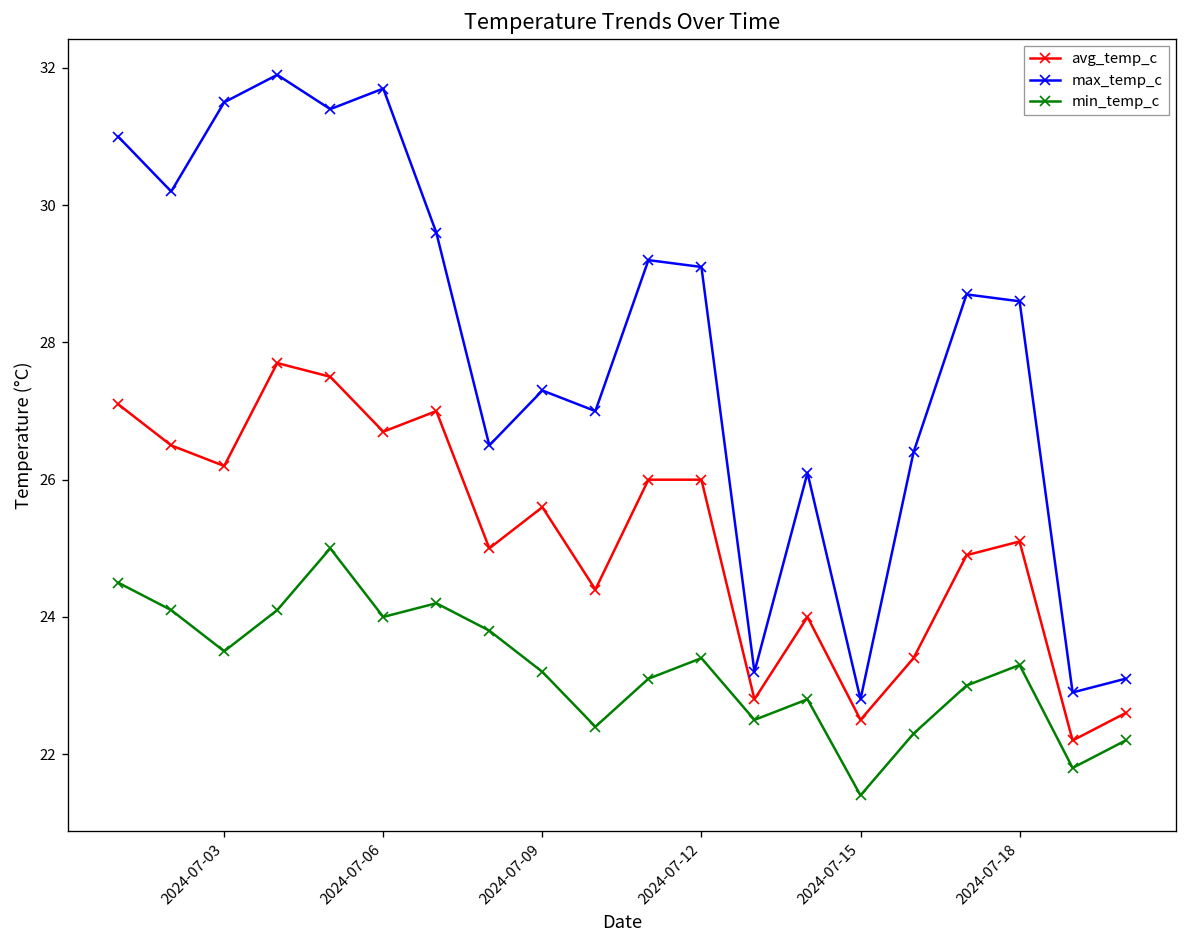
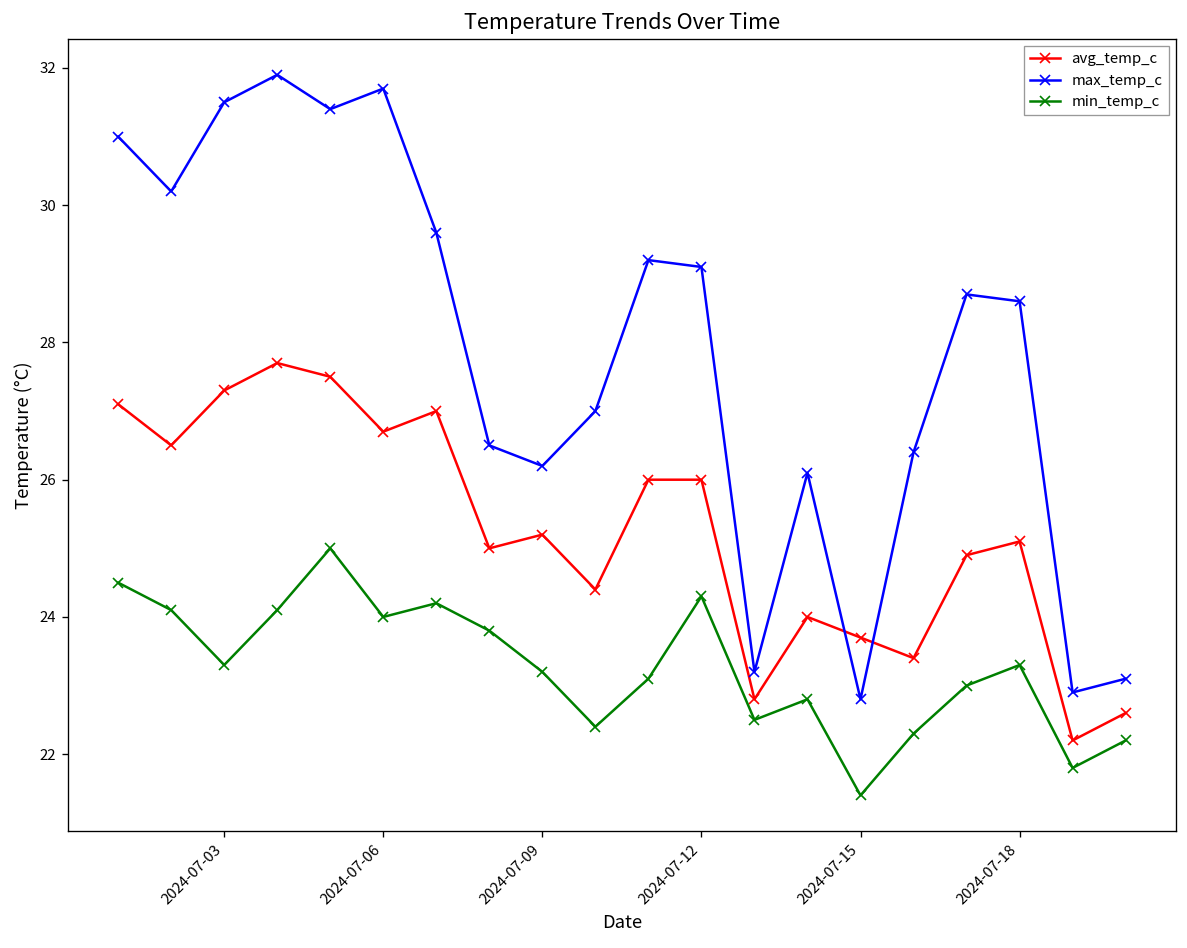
  {
    "avg_temp_c": {
-     "2024-07-03": 26.2,
+     "2024-07-03": 27.3,
      "2024-07-06": 26.7,
-     "2024-07-09": 25.6,
+     "2024-07-09": 25.2,
      "2024-07-12": 26.0,
-     "2024-07-15": 22.5,
+     "2024-07-15": 23.7,
      "2024-07-18": 25.1
    },
    "max_temp_c": {
      "2024-07-03": 31.5,
      "2024-07-06": 31.7,
-     "2024-07-09": 27.3,
+     "2024-07-09": 26.2,
      "2024-07-12": 29.1,
      "2024-07-15": 22.8,
      "2024-07-18": 28.6
    },
    "min_temp_c": {
-     "2024-07-03": 23.5,
+     "2024-07-03": 23.3,
      "2024-07-06": 24.0,
      "2024-07-09": 23.2,
-     "2024-07-12": 23.4,
+     "2024-07-12": 24.3,
      "2024-07-15": 21.4,
      "2024-07-18": 23.3
    }
  }
